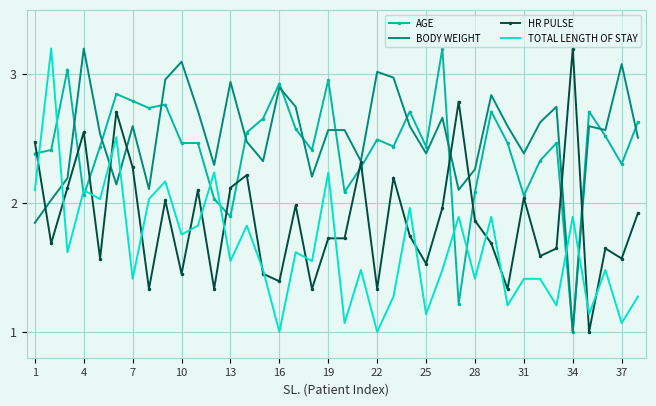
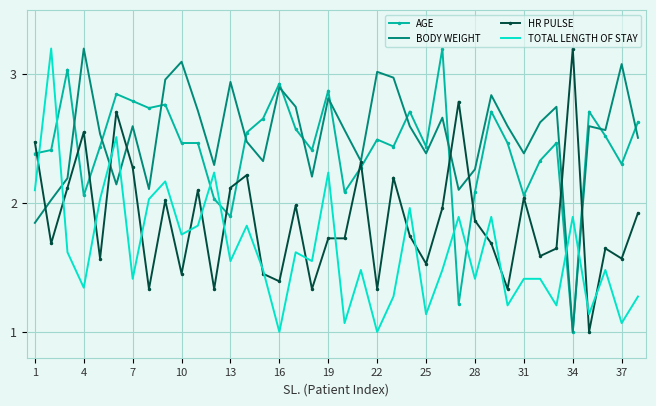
  {
    "AGE": {
      "1": 2.39,
      "4": 2.06,
      "7": 2.79,
      "10": 2.47,
      "13": 1.90,
      "16": 2.93,
-     "19": 2.96,
+     "19": 2.87,
      "22": 2.49,
      "25": 2.44,
      "28": 2.09,
      "37": 2.30
    },
    "BODY WEIGHT": {
      "1": 1.85,
      "4": 3.20,
      "7": 2.60,
      "10": 3.10,
      "13": 2.94,
      "16": 2.90,
-     "19": 2.57,
+     "19": 2.81,
      "22": 3.02,
      "25": 2.39,
      "28": 2.26,
      "31": 2.39,
      "37": 3.08
    },
    "HR PULSE": {
      "1": 2.47,
      "4": 2.55,
      "7": 2.28,
      "10": 1.45,
      "13": 2.12,
      "16": 1.39,
      "19": 1.73,
      "22": 1.33,
      "25": 1.53,
      "28": 1.86,
      "34": 3.20,
      "37": 1.57
    },
    "TOTAL LENGTH OF STAY": {
      "1": 2.10,
-     "4": 2.10,
+     "4": 1.34,
      "7": 1.41,
      "10": 1.76,
      "13": 1.55,
      "16": 1.00,
      "19": 2.24,
      "22": 1.00,
      "25": 1.14,
      "28": 1.41,
      "31": 1.41,
      "34": 1.89,
      "37": 1.07
    }
  }
